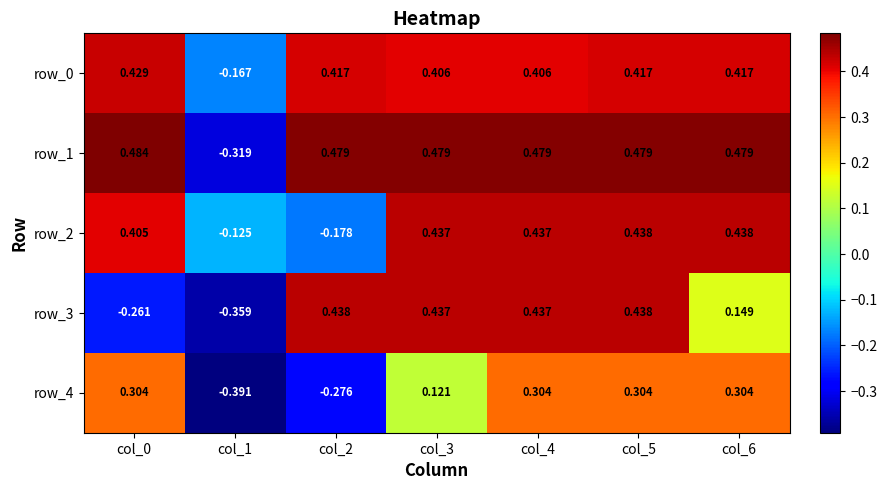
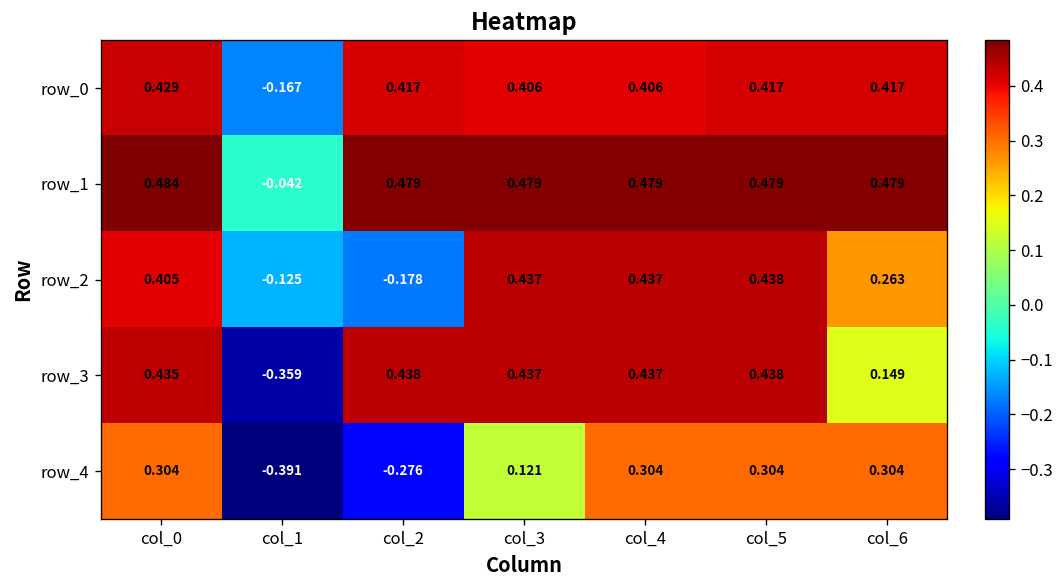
  {
    "row_0": {
      "col_0": 0.429,
      "col_1": -0.167,
      "col_2": 0.417,
      "col_3": 0.406,
      "col_4": 0.406,
      "col_5": 0.417,
      "col_6": 0.417
    },
    "row_1": {
      "col_0": 0.484,
-     "col_1": -0.319,
+     "col_1": -0.042,
      "col_2": 0.479,
      "col_3": 0.479,
      "col_4": 0.479,
      "col_5": 0.479,
      "col_6": 0.479
    },
    "row_2": {
      "col_0": 0.405,
      "col_1": -0.125,
      "col_2": -0.178,
      "col_3": 0.437,
      "col_4": 0.437,
      "col_5": 0.438,
-     "col_6": 0.438
+     "col_6": 0.263
    },
    "row_3": {
-     "col_0": -0.261,
+     "col_0": 0.435,
      "col_1": -0.359,
      "col_2": 0.438,
      "col_3": 0.437,
      "col_4": 0.437,
      "col_5": 0.438,
      "col_6": 0.149
    },
    "row_4": {
      "col_0": 0.304,
      "col_1": -0.391,
      "col_2": -0.276,
      "col_3": 0.121,
      "col_4": 0.304,
      "col_5": 0.304,
      "col_6": 0.304
    }
  }
